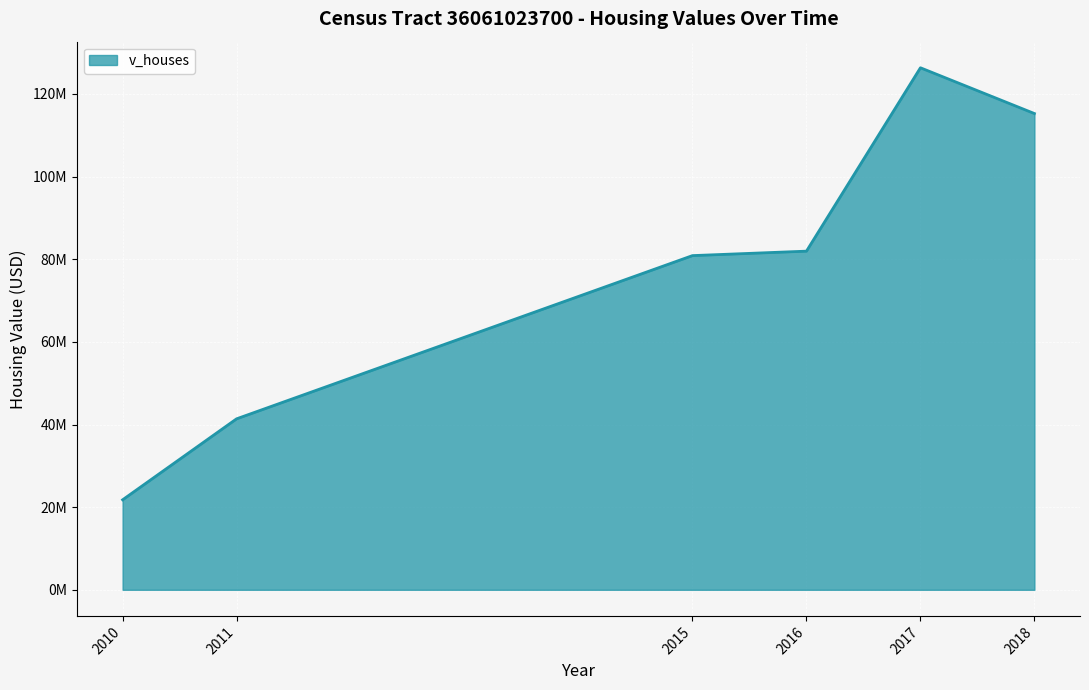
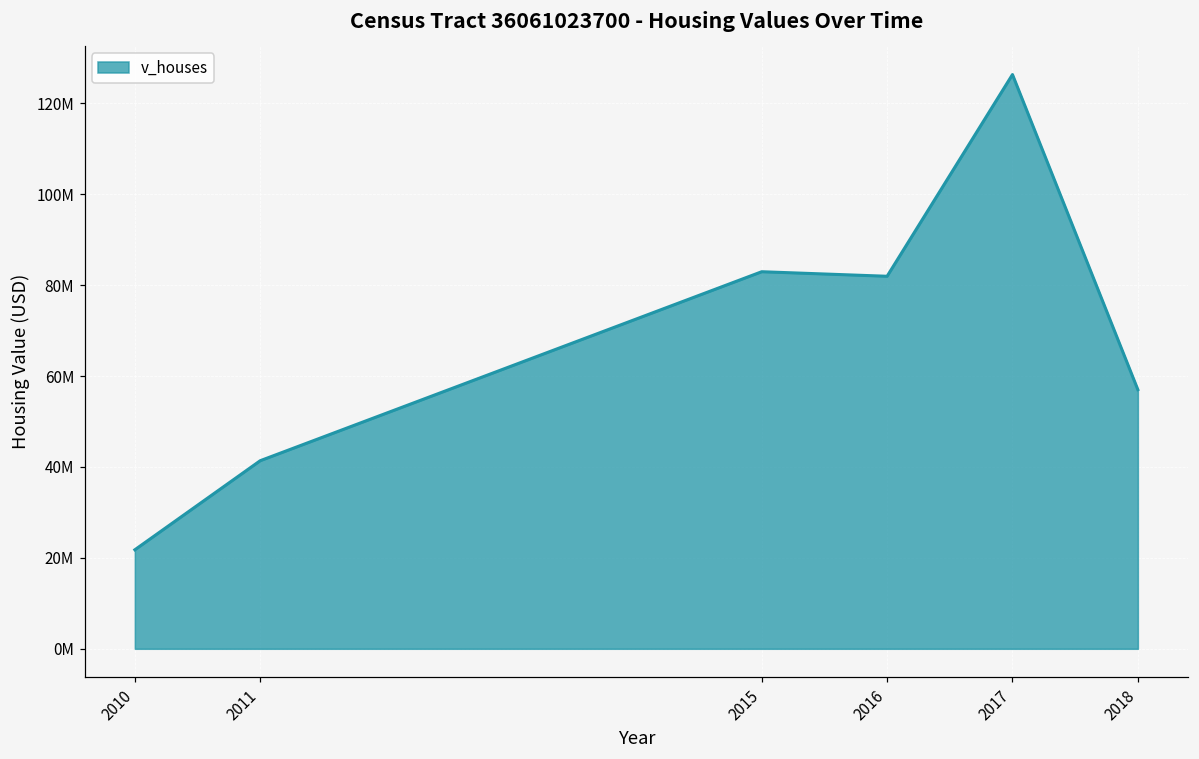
  {
    "2010": 22000000,
    "2011": 41000000,
-   "2015": 81000000,
+   "2015": 83000000,
    "2016": 82000000,
    "2017": 126000000,
-   "2018": 115000000
+   "2018": 57000000
  }
